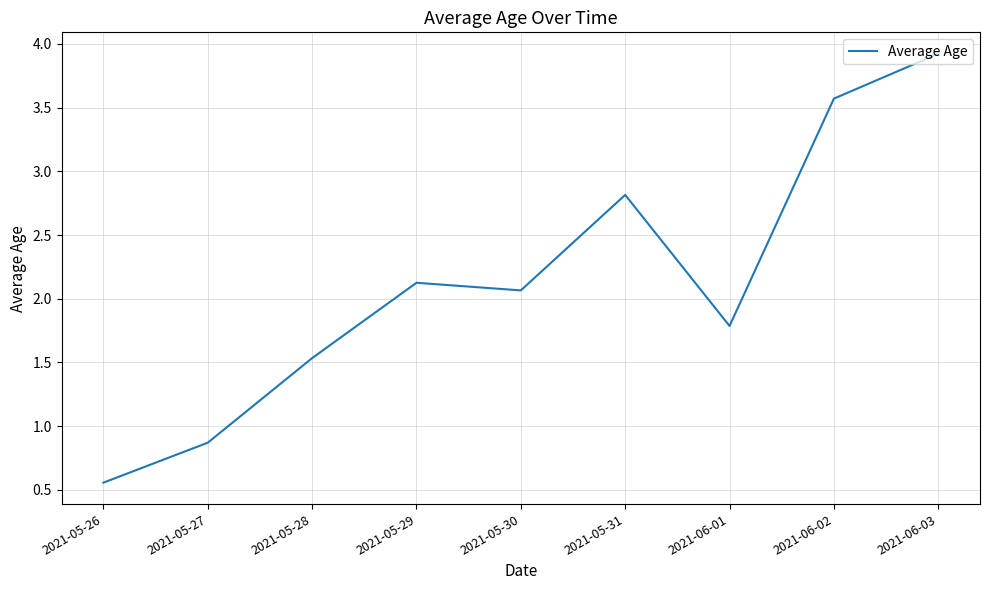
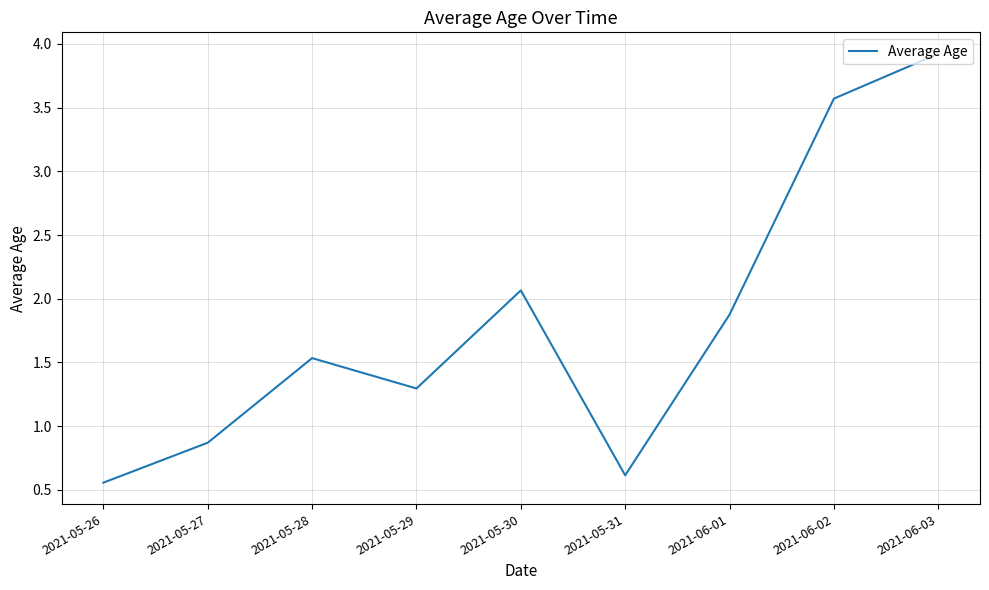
  {
    "2021-05-26": 0.56,
    "2021-05-27": 0.87,
    "2021-05-28": 1.53,
-   "2021-05-29": 2.13,
+   "2021-05-29": 1.30,
    "2021-05-30": 2.07,
-   "2021-05-31": 2.81,
-   "2021-06-01": 1.79,
+   "2021-05-31": 0.61,
+   "2021-06-01": 1.88,
    "2021-06-02": 3.57
  }
